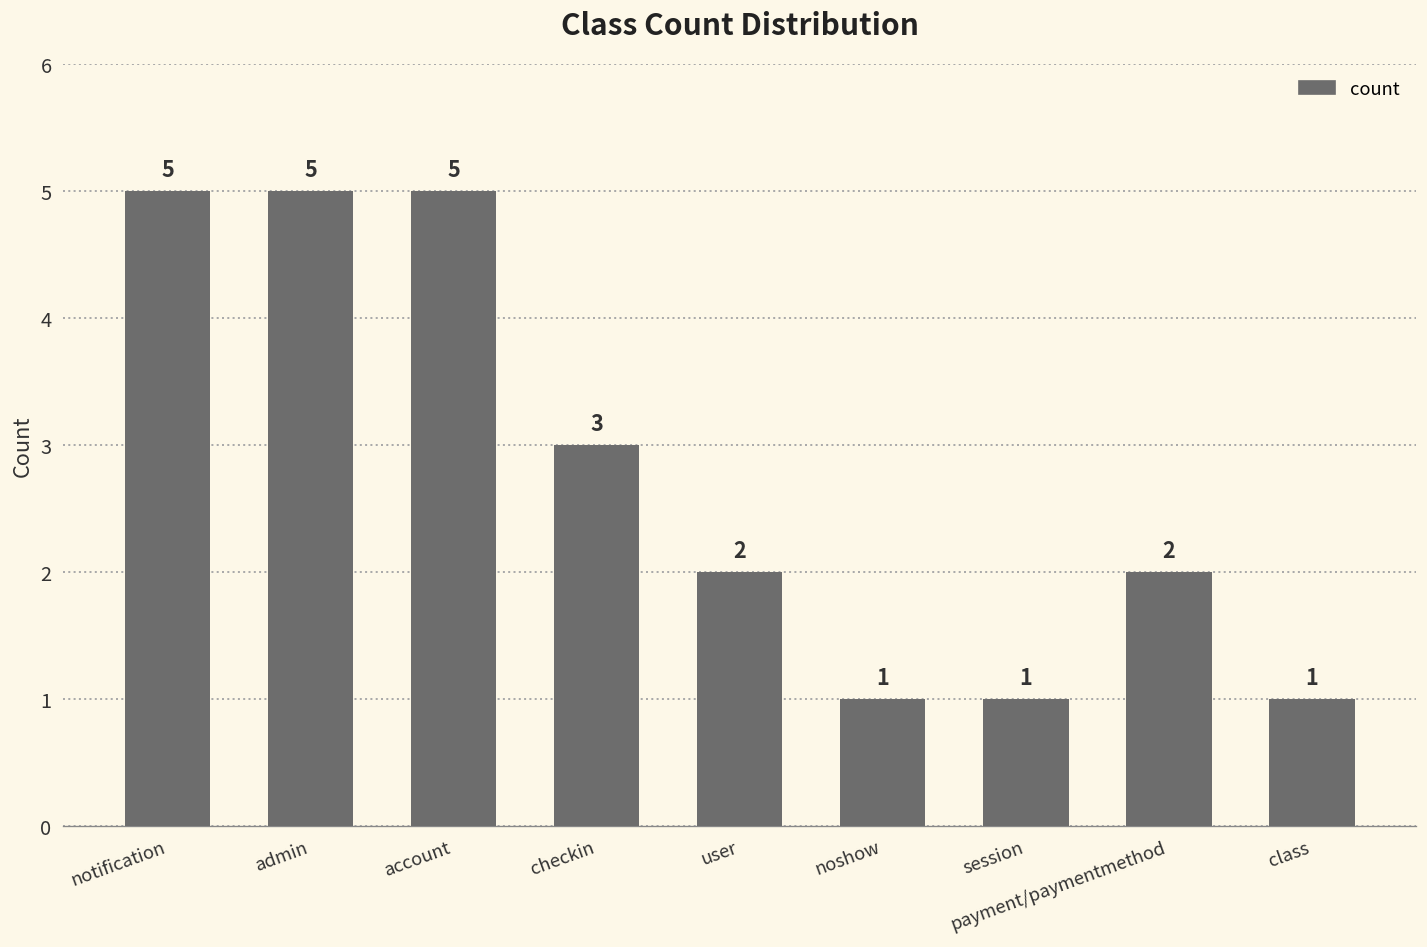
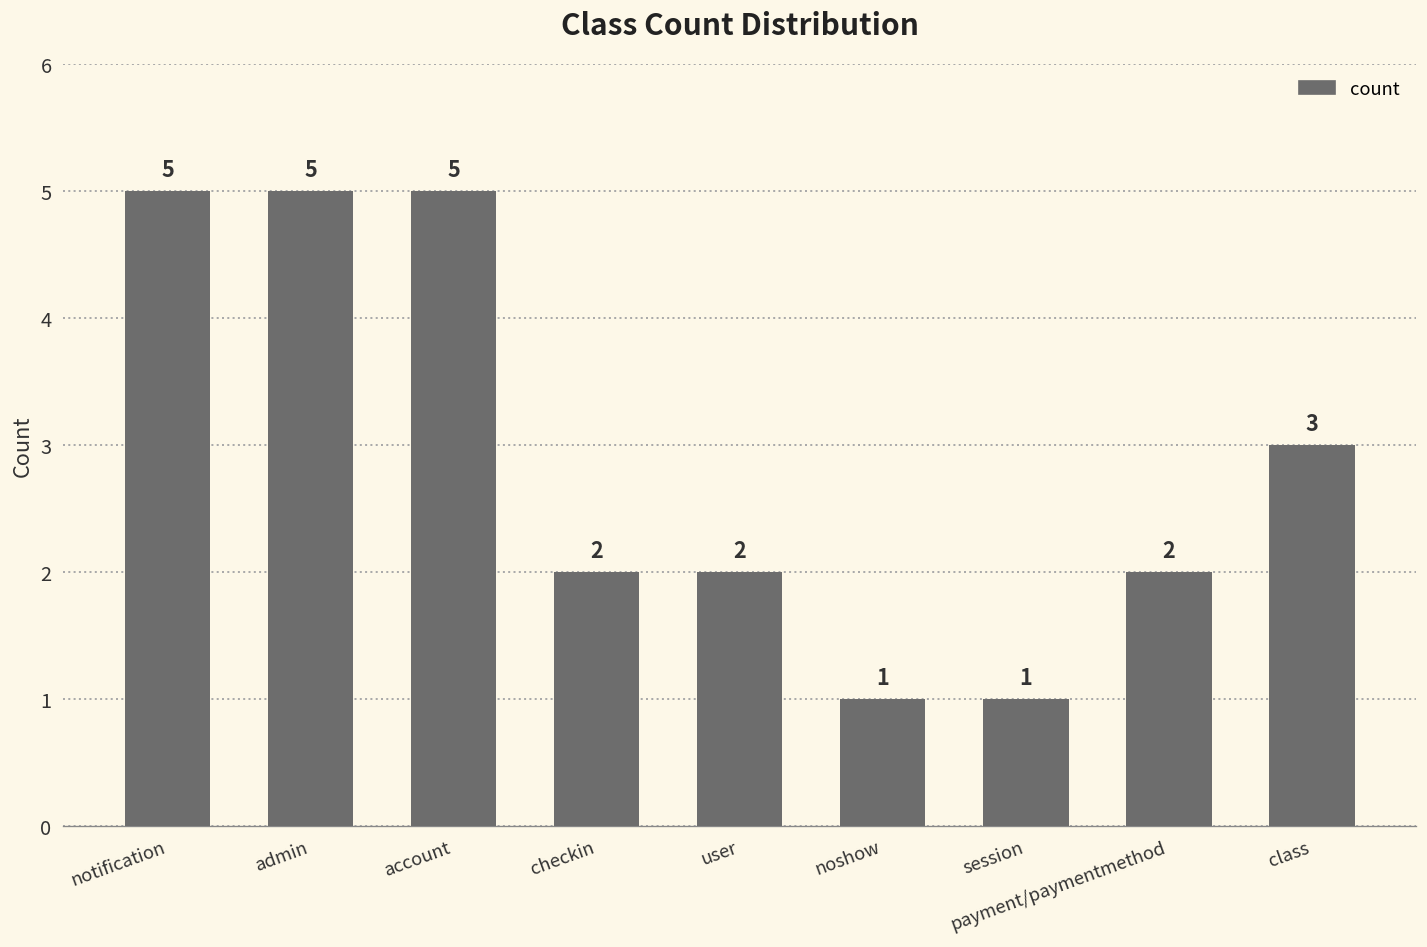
  {
    "notification": 5,
    "admin": 5,
    "account": 5,
-   "checkin": 3,
+   "checkin": 2,
    "user": 2,
    "noshow": 1,
    "session": 1,
    "payment/paymentmethod": 2,
-   "class": 1
+   "class": 3
  }
